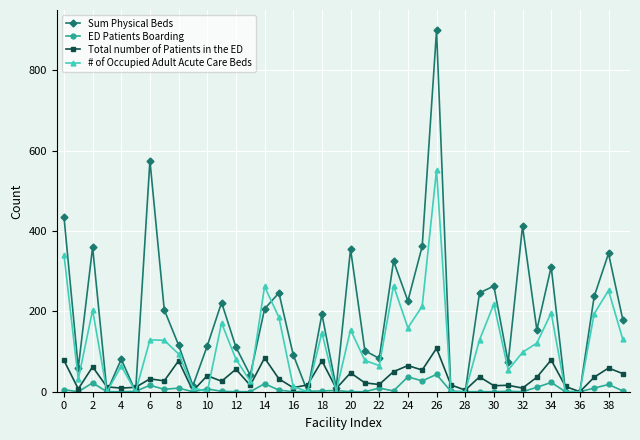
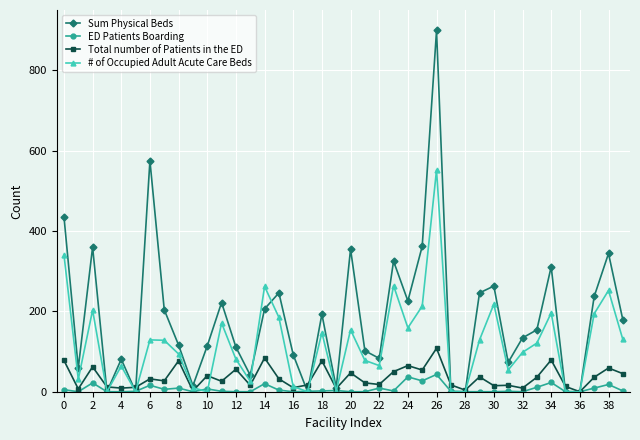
  {
    "Sum Physical Beds": {
      "0": 440,
      "2": 360,
      "4": 80,
      "6": 580,
      "8": 120,
      "10": 110,
      "12": 110,
      "14": 210,
      "16": 90,
      "18": 190,
      "20": 360,
      "22": 80,
      "24": 230,
      "26": 900,
      "30": 260,
-     "32": 410,
+     "32": 130,
      "34": 310,
      "38": 340
    },
    "Total number of Patients in the ED": {
      "0": 80,
      "2": 60,
      "4": 10,
      "6": 30,
      "8": 80,
      "10": 40,
      "12": 60,
      "14": 80,
      "18": 80,
      "20": 50,
      "22": 20,
      "24": 70,
      "26": 110,
      "30": 20,
      "32": 10,
      "34": 80,
      "38": 60
    }
  }
